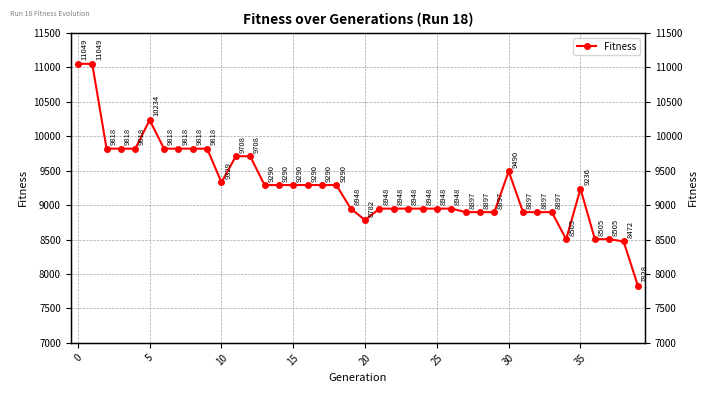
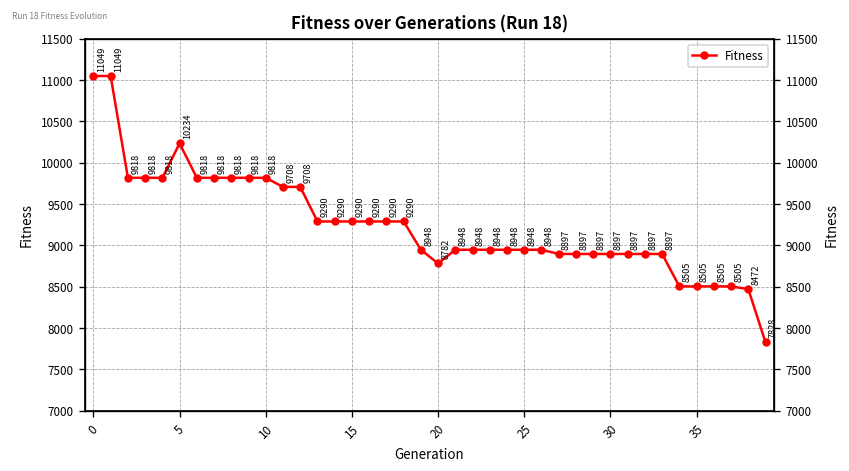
  {
    "0": 11049,
    "5": 10234,
-   "10": 9329,
+   "10": 9818,
    "15": 9290,
    "20": 8782,
    "25": 8948,
-   "30": 9490,
-   "35": 9236
+   "30": 8897,
+   "35": 8505
  }
